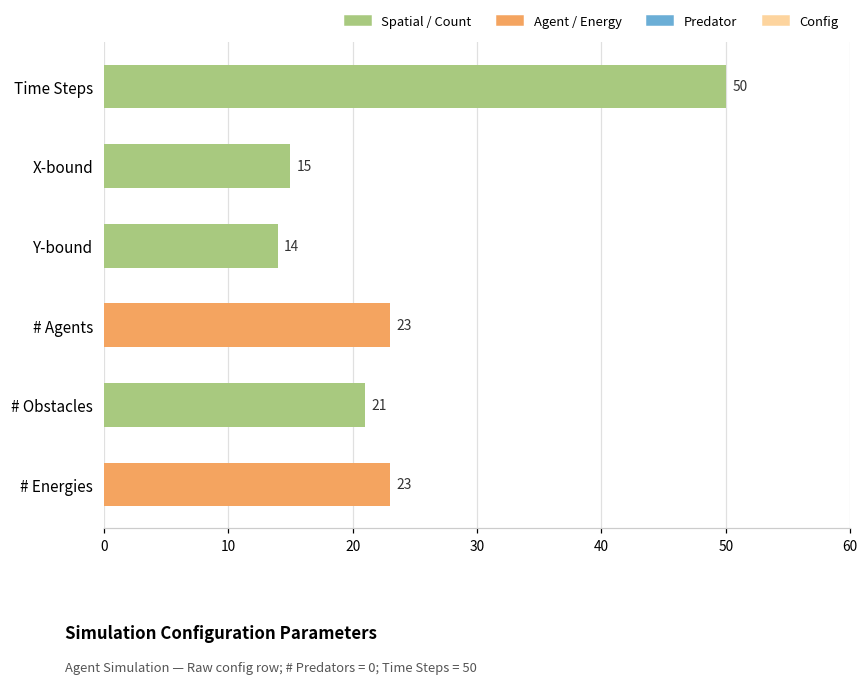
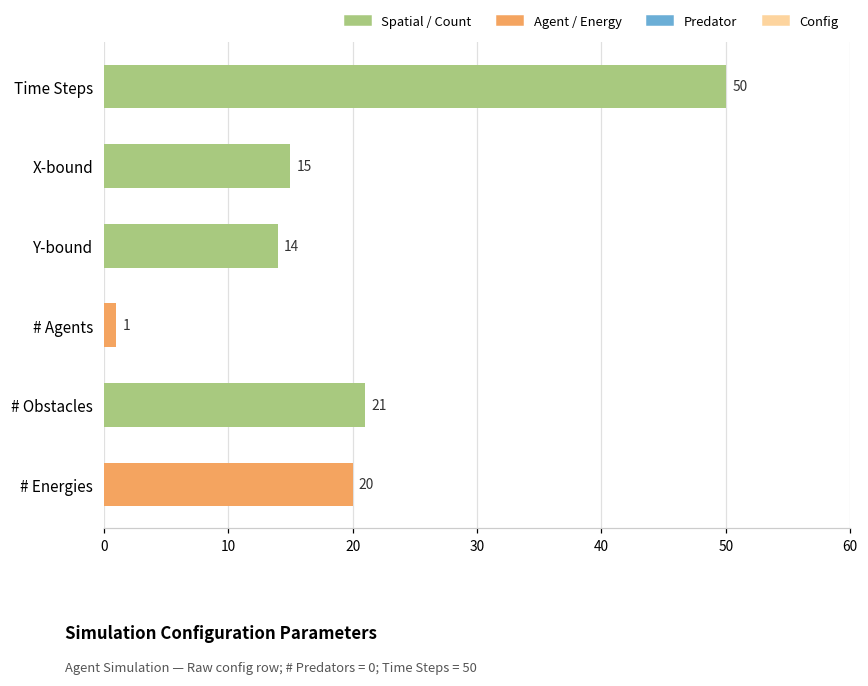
  {
    "Time Steps": 50,
    "X-bound": 15,
    "Y-bound": 14,
-   "# Agents": 23,
+   "# Agents": 1,
    "# Obstacles": 21,
-   "# Energies": 23
+   "# Energies": 20
  }
